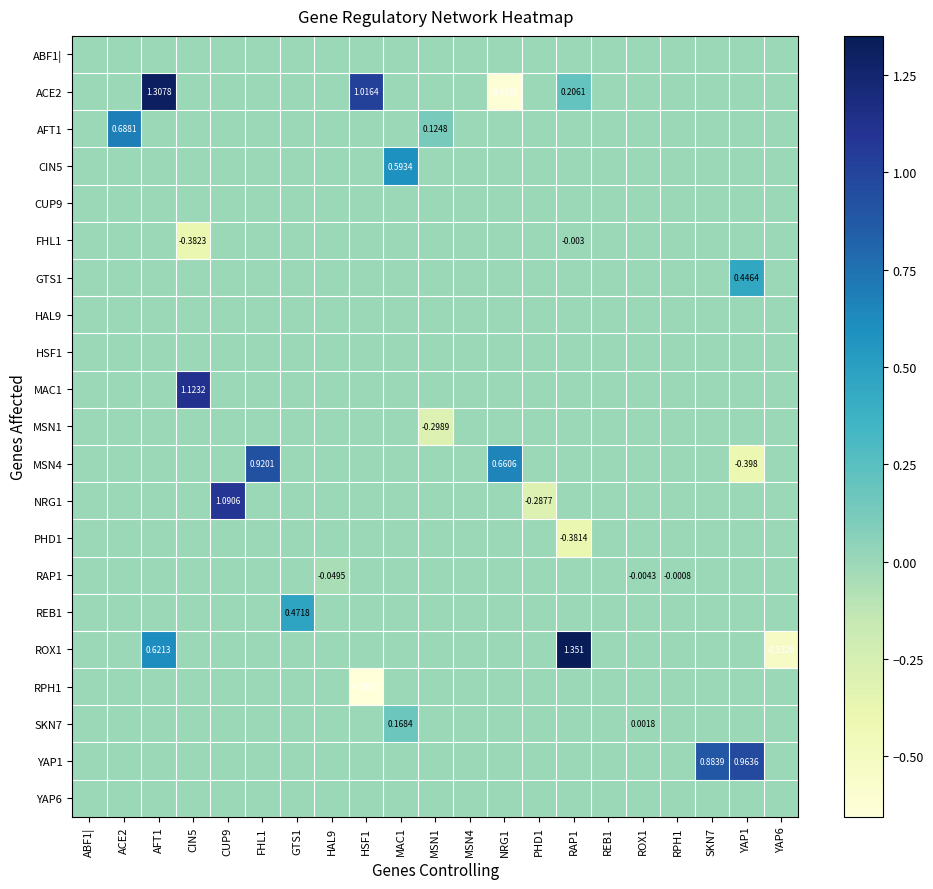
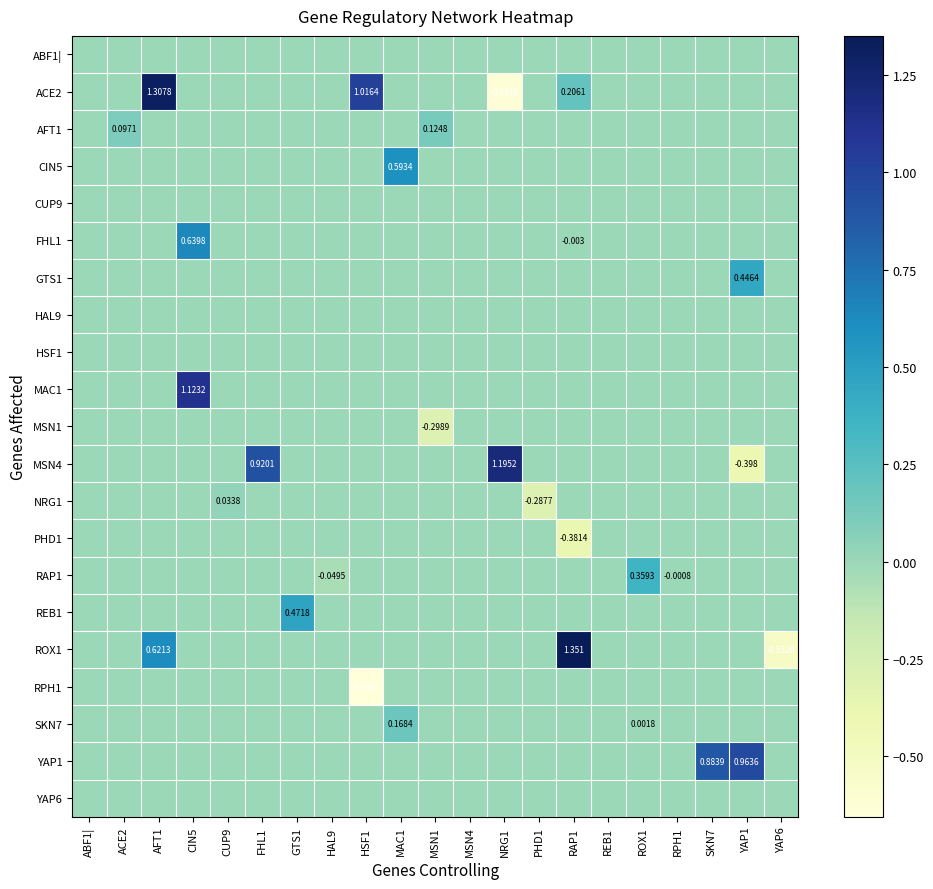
  {
    "ACE2": {
      "AFT1": 1.3078,
      "HSF1": 1.0164,
      "RAP1": 0.2061
    },
    "AFT1": {
-     "ACE2": 0.6881,
+     "ACE2": 0.0971,
      "MSN1": 0.1248
    },
    "CIN5": {
      "MAC1": 0.5934
    },
    "FHL1": {
-     "CIN5": -0.3823,
+     "CIN5": 0.6398,
      "RAP1": -0.003
    },
    "GTS1": {
      "YAP1": 0.4464
    },
    "MAC1": {
      "CIN5": 1.1232
    },
    "MSN1": {
      "MSN1": -0.2989
    },
    "MSN4": {
      "FHL1": 0.9201,
-     "NRG1": 0.6606,
+     "NRG1": 1.1952,
      "YAP1": -0.398
    },
    "NRG1": {
-     "CUP9": 1.0906,
+     "CUP9": 0.0338,
      "PHD1": -0.2877
    },
    "PHD1": {
      "RAP1": -0.3814
    },
    "RAP1": {
      "HAL9": -0.0495,
-     "ROX1": -0.0043,
+     "ROX1": 0.3593,
      "RPH1": -0.0008
    },
    "REB1": {
      "GTS1": 0.4718
    },
    "ROX1": {
      "AFT1": 0.6213,
      "RAP1": 1.351,
      "YAP6": -0.5329
    },
    "SKN7": {
      "MAC1": 0.1684,
      "ROX1": 0.0018
    },
    "YAP1": {
      "SKN7": 0.8839,
      "YAP1": 0.9636
    }
  }
